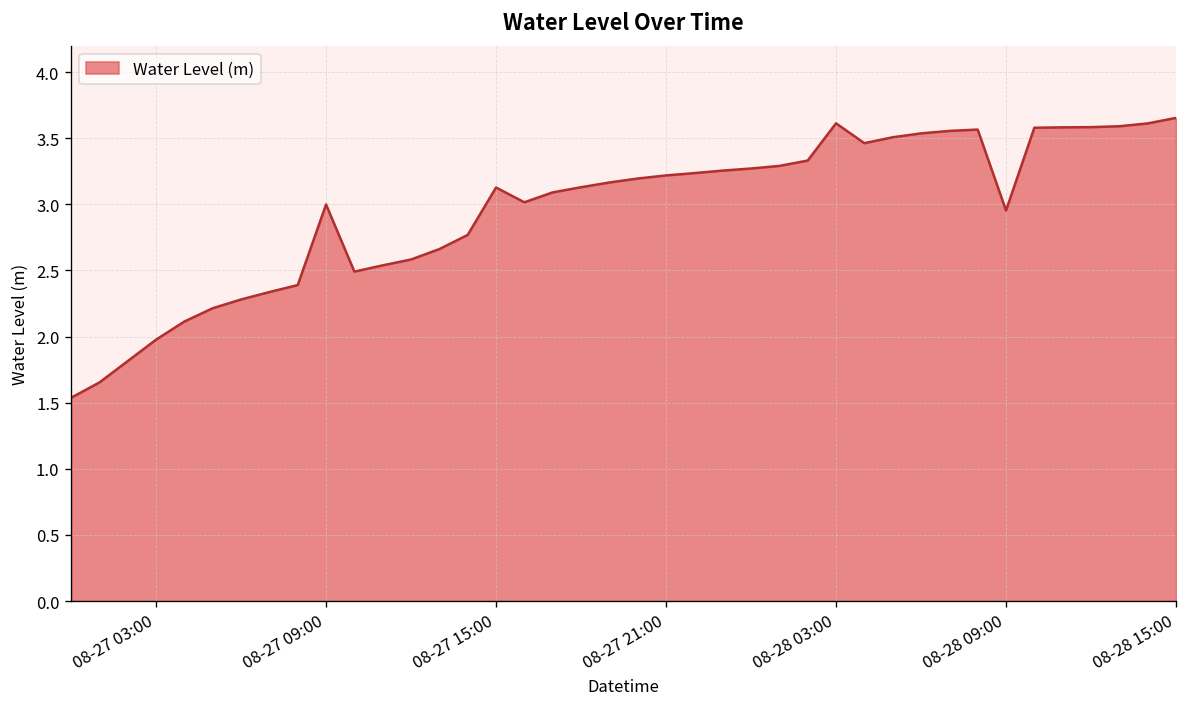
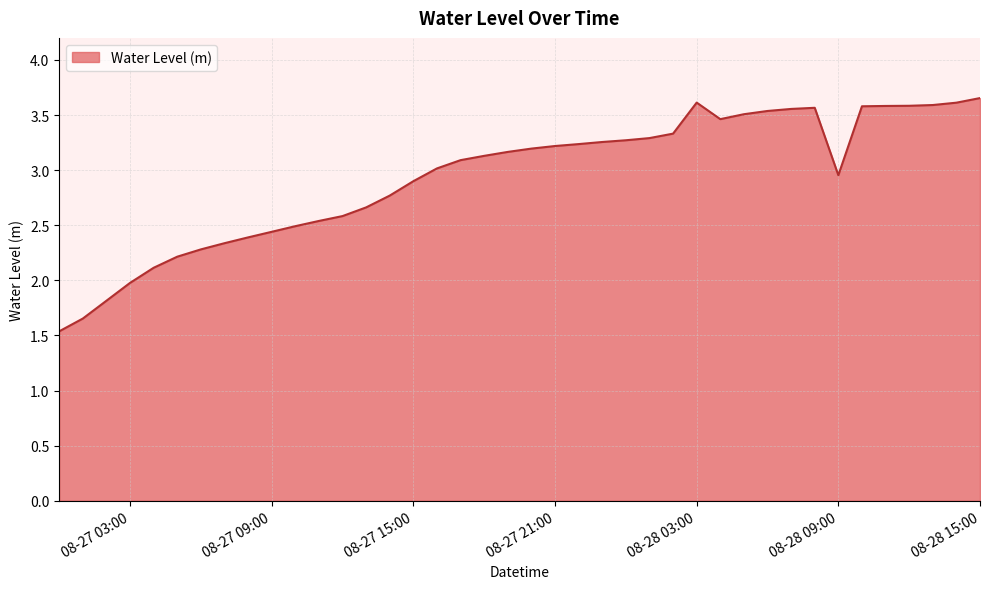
  {
    "08-27 03:00": 1.98,
-   "08-27 09:00": 3.00,
-   "08-27 15:00": 3.13,
+   "08-27 09:00": 2.44,
+   "08-27 15:00": 2.90,
    "08-27 21:00": 3.22,
    "08-28 03:00": 3.61,
    "08-28 09:00": 2.95,
    "08-28 15:00": 3.65
  }
